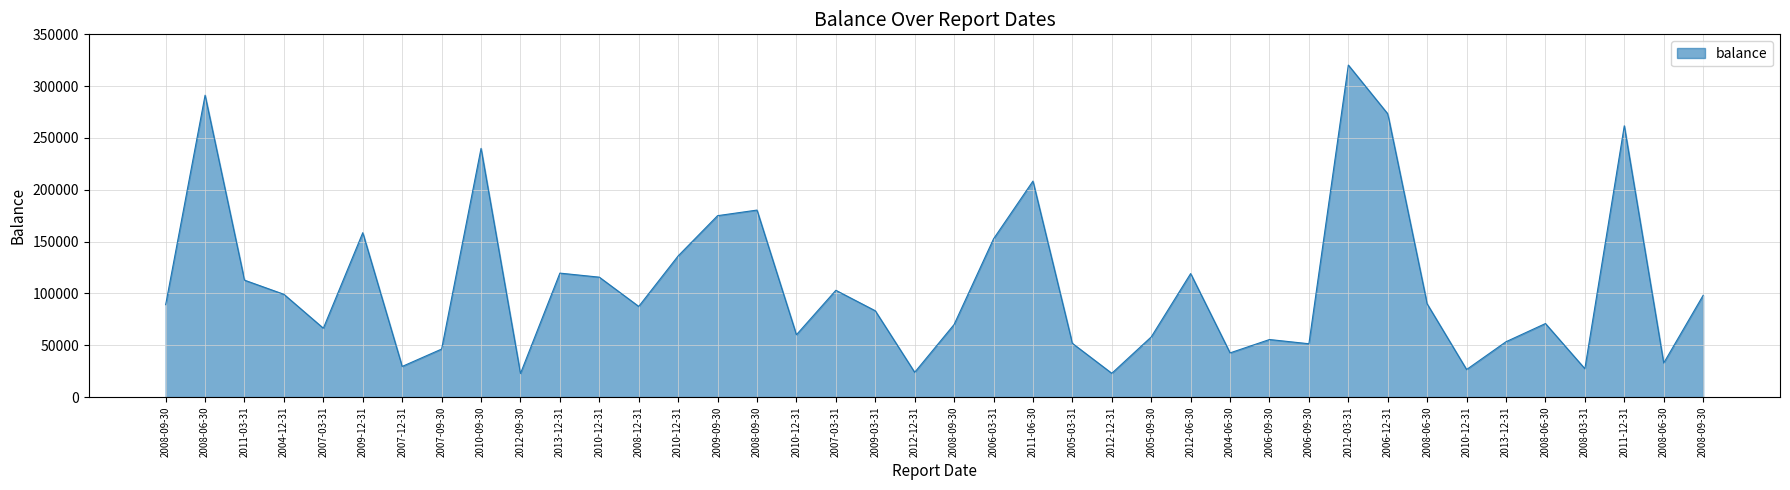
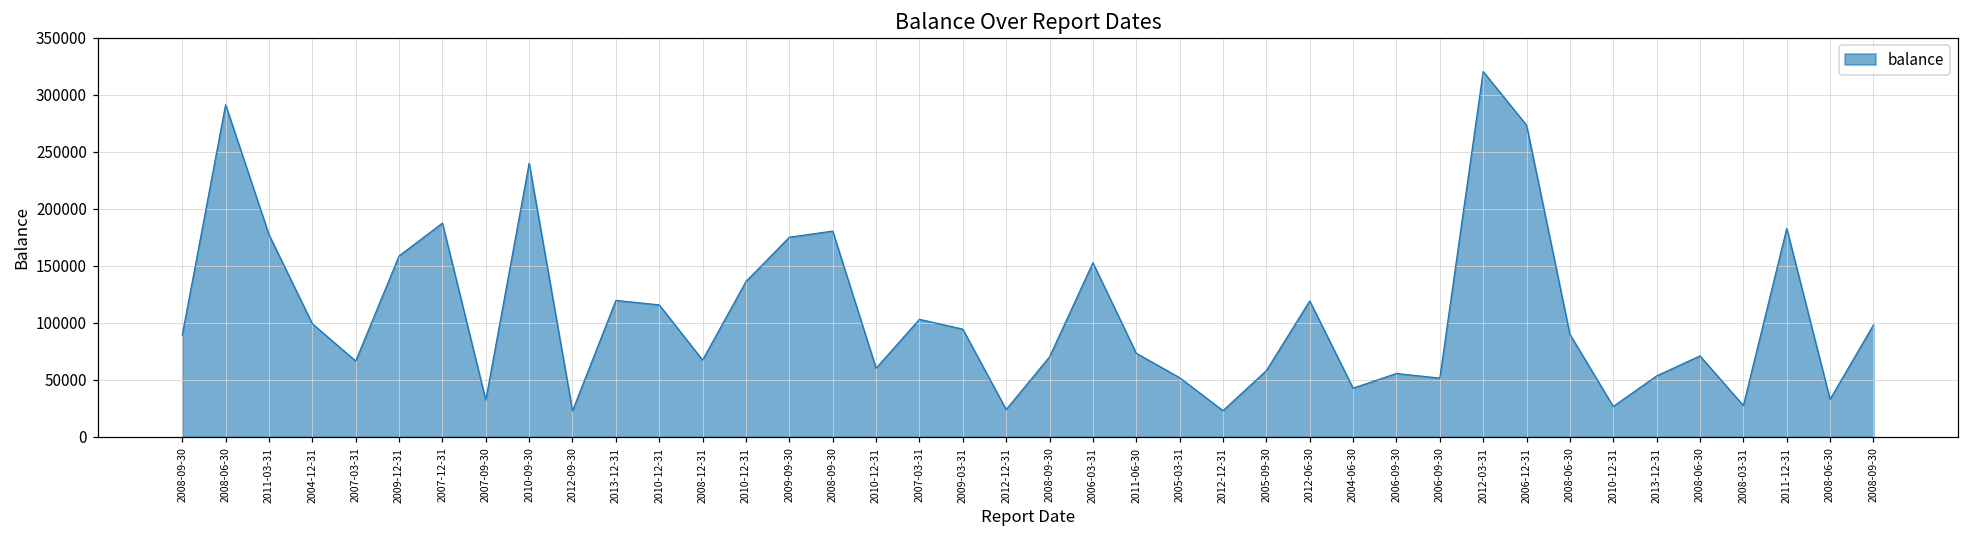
  {
-   "2011-03-31": 113000,
+   "2011-03-31": 177000,
    "2004-12-31": 99000,
    "2009-12-31": 159000,
-   "2007-12-31": 30000,
-   "2007-09-30": 46000,
+   "2007-12-31": 187000,
+   "2007-09-30": 32000,
    "2010-09-30": 240000,
    "2012-09-30": 23000,
-   "2008-12-31": 88000,
+   "2008-12-31": 67000,
    "2009-09-30": 175000,
-   "2009-03-31": 83000,
+   "2009-03-31": 94000,
    "2006-03-31": 153000,
-   "2011-06-30": 208000,
+   "2011-06-30": 73000,
    "2005-03-31": 52000,
    "2005-09-30": 58000,
    "2012-06-30": 119000,
    "2004-06-30": 43000,
    "2012-03-31": 320000,
    "2006-12-31": 273000,
    "2008-03-31": 27000,
-   "2011-12-31": 262000
+   "2011-12-31": 183000
  }
